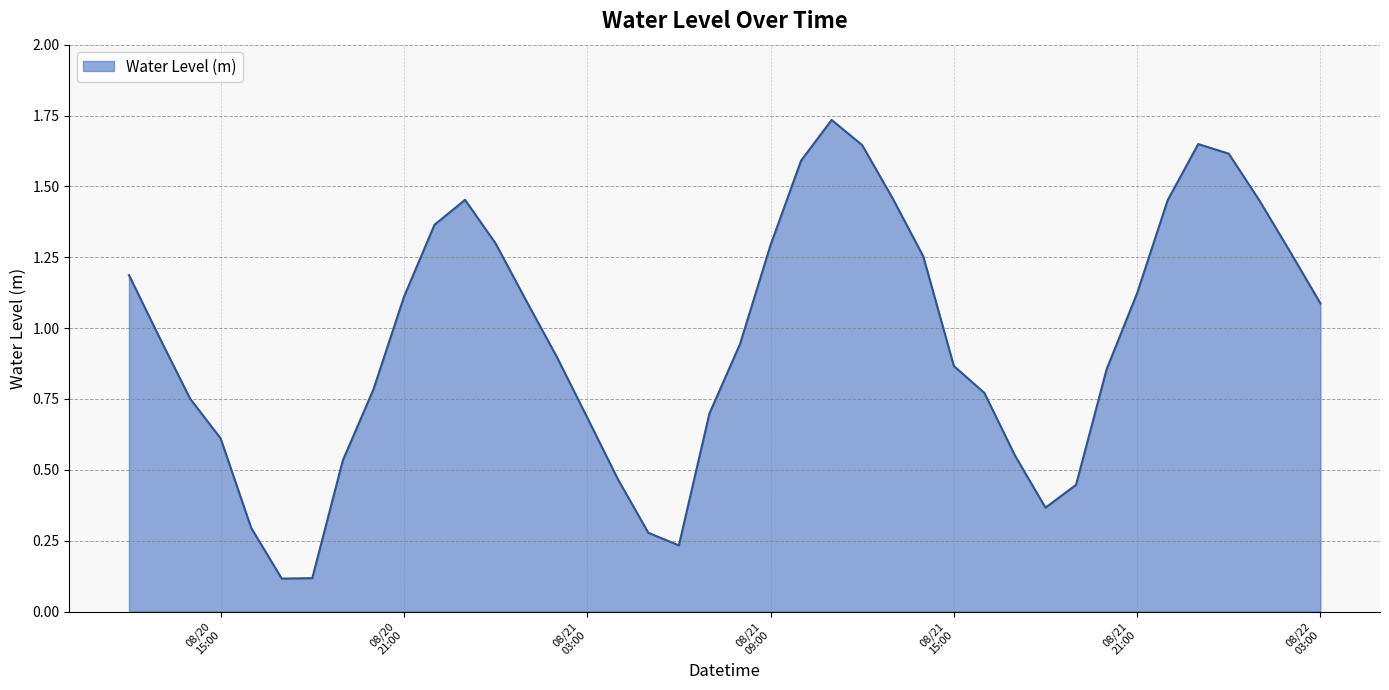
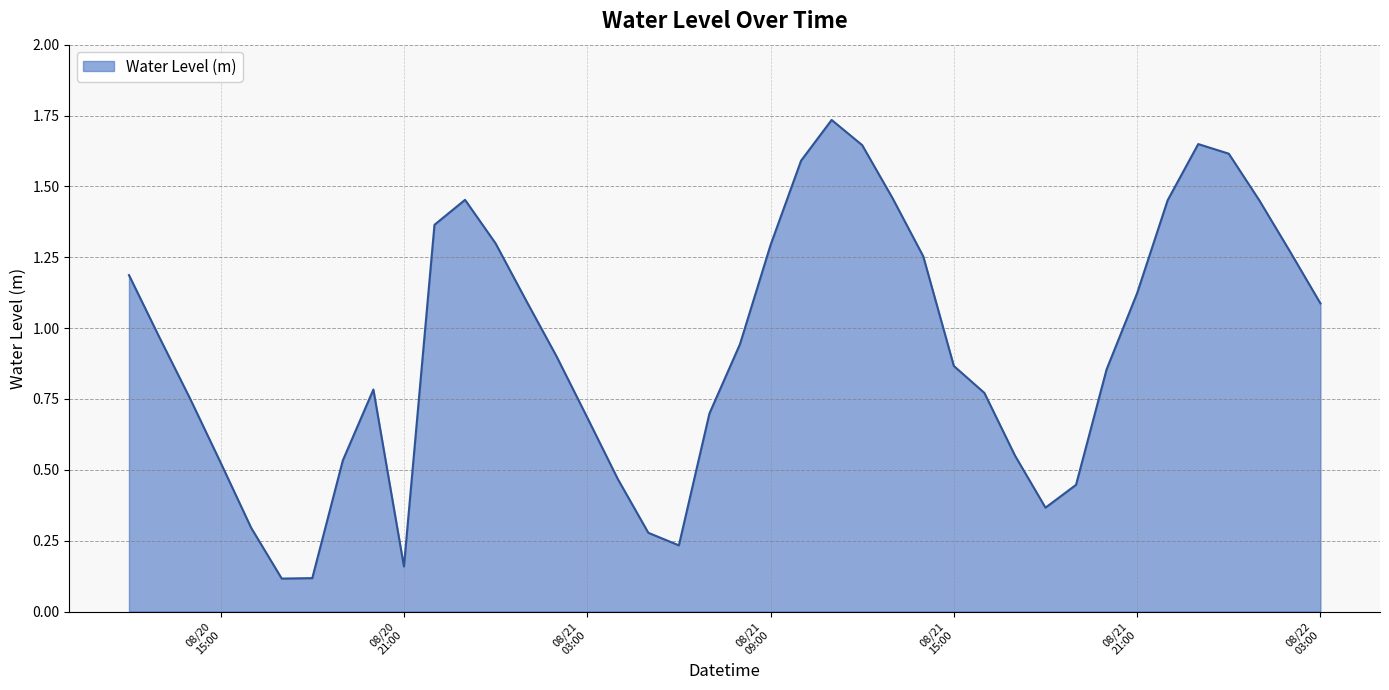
  {
-   "08/20 15:00": 0.61,
-   "08/20 21:00": 1.11,
+   "08/20 15:00": 0.53,
+   "08/20 21:00": 0.16,
    "08/21 03:00": 0.68,
    "08/21 09:00": 1.29,
    "08/21 15:00": 0.87,
    "08/21 21:00": 1.12,
    "08/22 03:00": 1.09
  }
